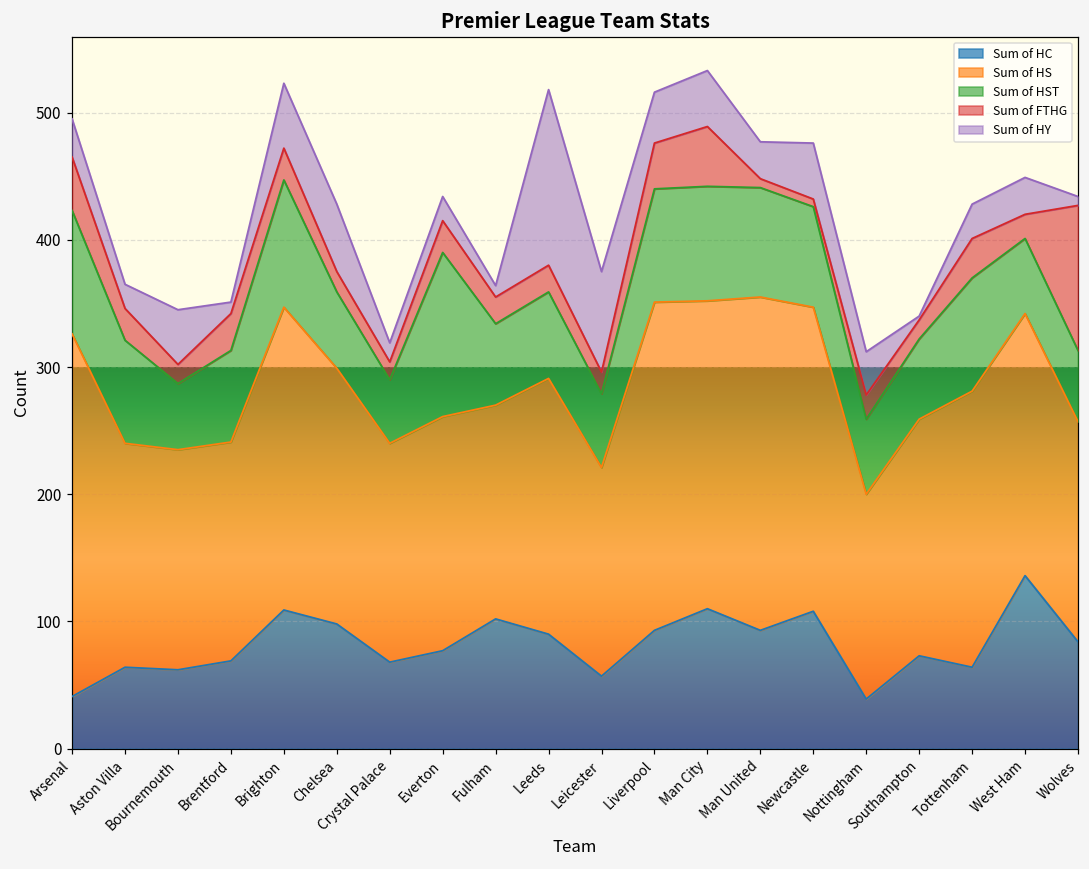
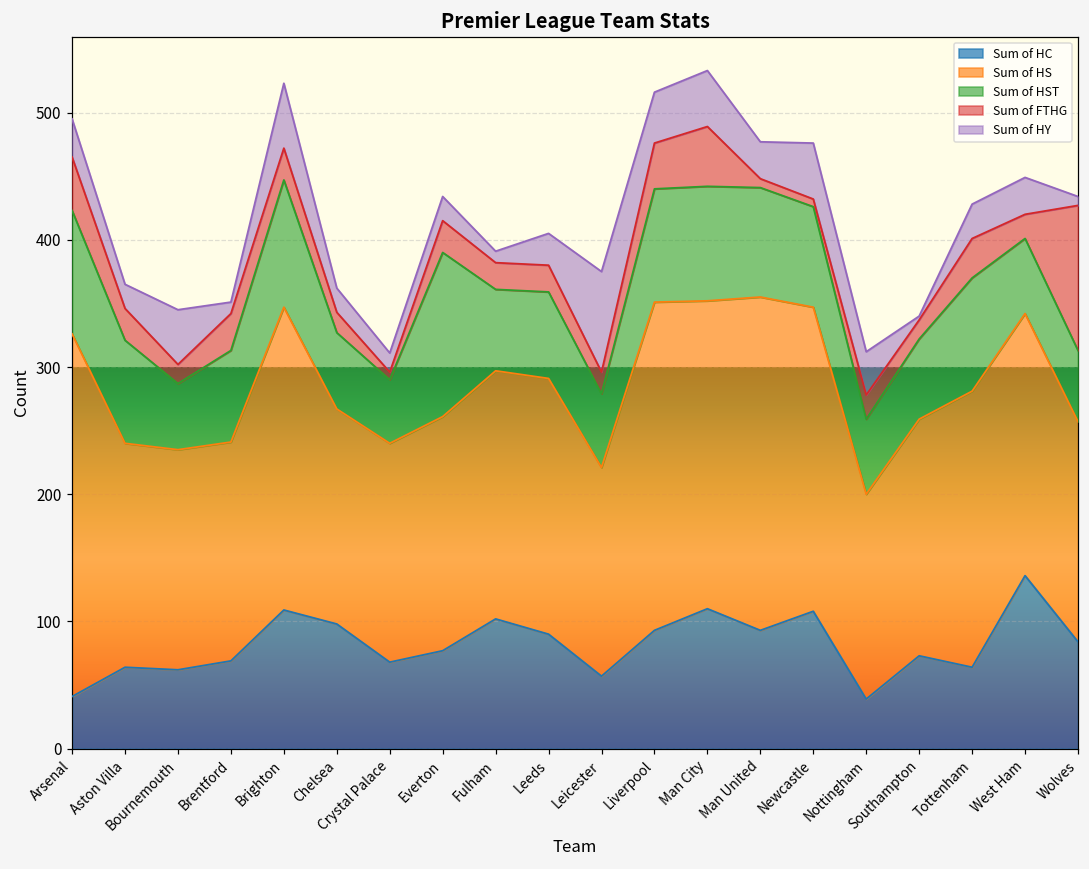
  {
    "Sum of HC": {
      "Arsenal": 41,
      "Aston Villa": 64,
      "Bournemouth": 62,
      "Brentford": 69,
      "Brighton": 109,
      "Chelsea": 98,
      "Crystal Palace": 68,
      "Everton": 77,
      "Fulham": 102,
      "Leeds": 90,
      "Leicester": 57,
      "Liverpool": 93,
      "Man City": 110,
      "Man United": 93,
      "Newcastle": 108,
      "Nottingham": 39,
      "Southampton": 73,
      "Tottenham": 64,
      "West Ham": 136,
      "Wolves": 84
    },
    "Sum of HS": {
      "Arsenal": 285,
      "Aston Villa": 176,
      "Bournemouth": 173,
      "Brentford": 172,
      "Brighton": 238,
-     "Chelsea": 201,
+     "Chelsea": 169,
      "Crystal Palace": 172,
      "Everton": 184,
-     "Fulham": 168,
+     "Fulham": 195,
      "Leeds": 201,
      "Leicester": 164,
      "Liverpool": 258,
      "Man City": 242,
      "Man United": 262,
      "Newcastle": 239,
      "Nottingham": 161,
      "Southampton": 186,
      "Tottenham": 217,
      "West Ham": 206,
      "Wolves": 173
    },
    "Sum of HST": {
      "Arsenal": 97,
      "Aston Villa": 81,
      "Bournemouth": 52,
      "Brentford": 72,
      "Brighton": 100,
      "Chelsea": 60,
      "Crystal Palace": 50,
      "Everton": 129,
      "Fulham": 64,
      "Leeds": 68,
      "Leicester": 58,
      "Liverpool": 89,
      "Man City": 90,
      "Man United": 86,
      "Newcastle": 79,
      "Nottingham": 59,
      "Southampton": 63,
      "Tottenham": 89,
      "West Ham": 59,
      "Wolves": 56
    },
    "Sum of FTHG": {
      "Arsenal": 42,
      "Aston Villa": 25,
      "Bournemouth": 15,
      "Brentford": 29,
      "Brighton": 25,
      "Chelsea": 16,
-     "Crystal Palace": 14,
+     "Crystal Palace": 6,
      "Everton": 25,
      "Fulham": 21,
      "Leeds": 21,
      "Leicester": 17,
      "Liverpool": 36,
      "Man City": 47,
      "Man United": 7,
      "Newcastle": 6,
      "Nottingham": 19,
      "Southampton": 15,
      "Tottenham": 31,
      "West Ham": 19,
      "Wolves": 114
    },
    "Sum of HY": {
      "Arsenal": 30,
      "Aston Villa": 19,
      "Bournemouth": 43,
      "Brentford": 9,
      "Brighton": 51,
-     "Chelsea": 53,
+     "Chelsea": 19,
      "Crystal Palace": 15,
      "Everton": 19,
      "Fulham": 9,
-     "Leeds": 138,
+     "Leeds": 25,
      "Leicester": 79,
      "Liverpool": 40,
      "Man City": 44,
      "Man United": 29,
      "Newcastle": 44,
      "Nottingham": 34,
      "Southampton": 3,
      "Tottenham": 27,
      "West Ham": 29,
      "Wolves": 7
    }
  }
